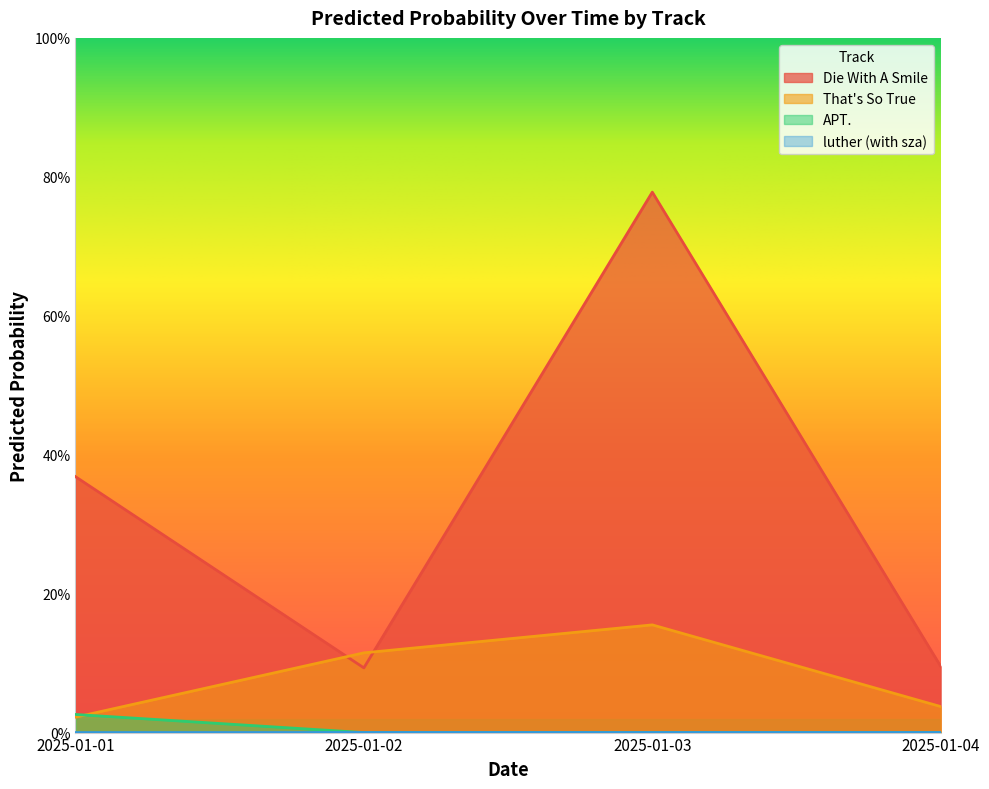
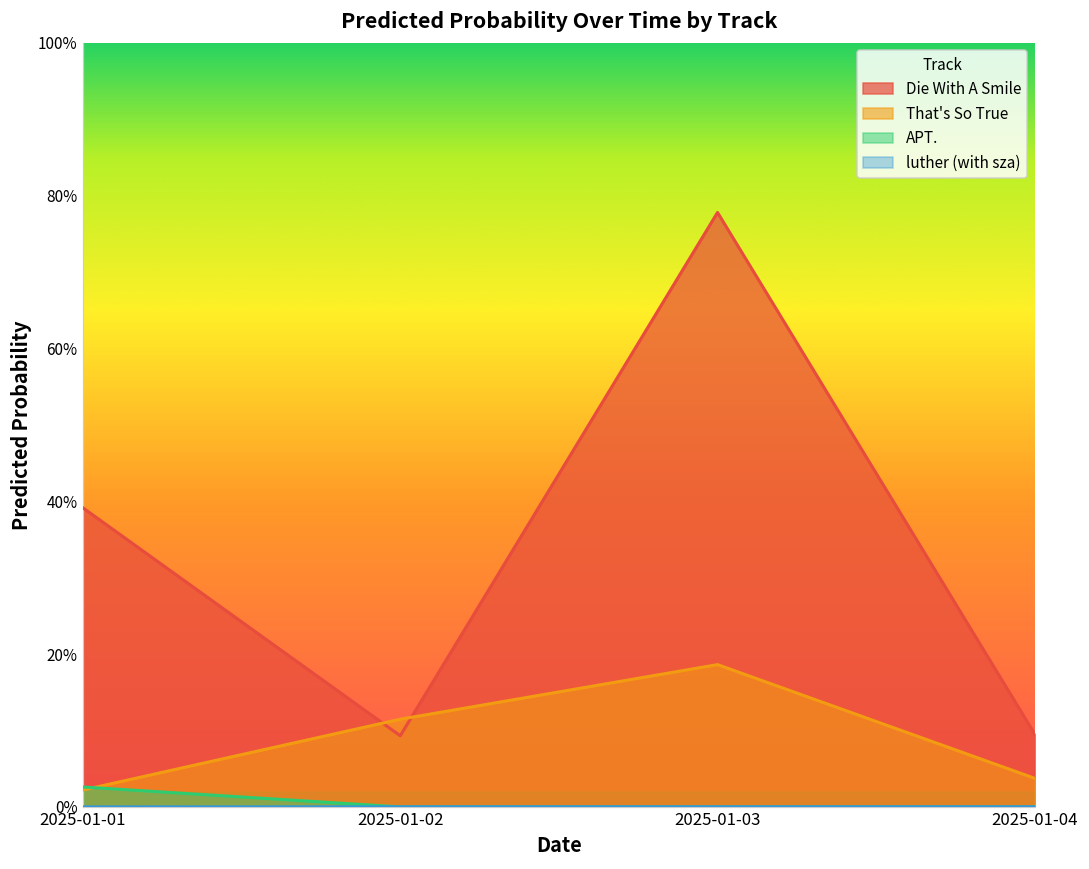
  {
    "Die With A Smile": {
-     "2025-01-01": "37%",
+     "2025-01-01": "39%",
      "2025-01-02": "9%",
      "2025-01-03": "78%",
      "2025-01-04": "10%"
    },
    "That's So True": {
      "2025-01-01": "2%",
      "2025-01-02": "11%",
-     "2025-01-03": "16%",
+     "2025-01-03": "19%",
      "2025-01-04": "4%"
    },
    "APT.": {
      "2025-01-01": "3%"
    }
  }
